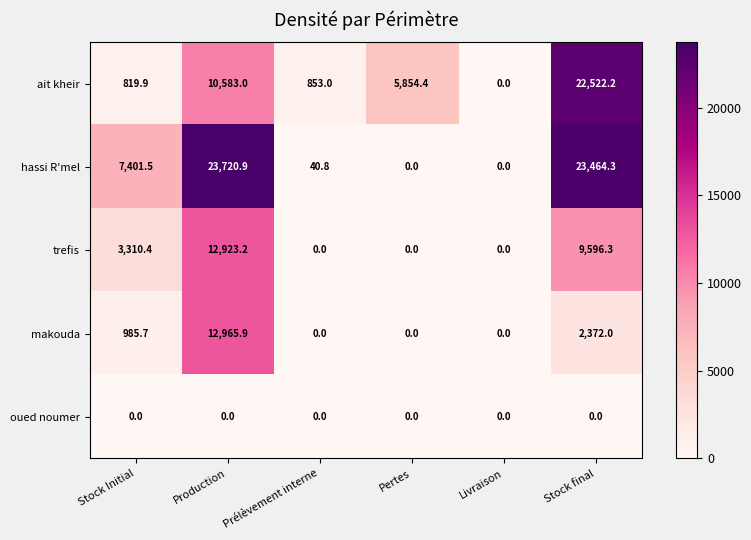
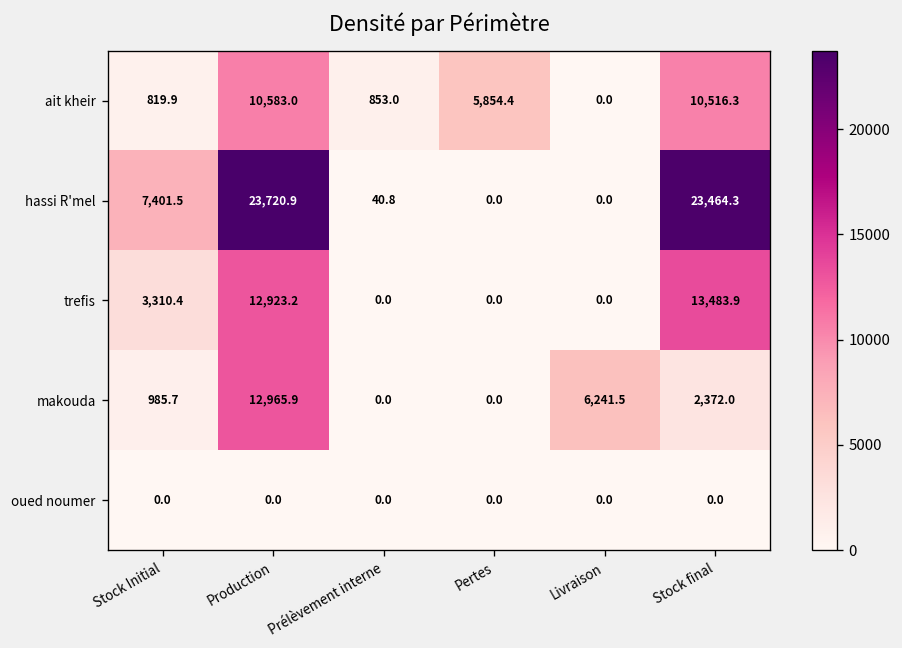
  {
    "ait kheir": {
      "Stock Initial": "819.9",
      "Production": "10,583.0",
      "Prélèvement interne": "853.0",
      "Pertes": "5,854.4",
      "Livraison": "0.0",
-     "Stock final": "22,522.2"
+     "Stock final": "10,516.3"
    },
    "hassi R'mel": {
      "Stock Initial": "7,401.5",
      "Production": "23,720.9",
      "Prélèvement interne": "40.8",
      "Pertes": "0.0",
      "Livraison": "0.0",
      "Stock final": "23,464.3"
    },
    "trefis": {
      "Stock Initial": "3,310.4",
      "Production": "12,923.2",
      "Prélèvement interne": "0.0",
      "Pertes": "0.0",
      "Livraison": "0.0",
-     "Stock final": "9,596.3"
+     "Stock final": "13,483.9"
    },
    "makouda": {
      "Stock Initial": "985.7",
      "Production": "12,965.9",
      "Prélèvement interne": "0.0",
      "Pertes": "0.0",
-     "Livraison": "0.0",
+     "Livraison": "6,241.5",
      "Stock final": "2,372.0"
    },
    "oued noumer": {
      "Stock Initial": "0.0",
      "Production": "0.0",
      "Prélèvement interne": "0.0",
      "Pertes": "0.0",
      "Livraison": "0.0",
      "Stock final": "0.0"
    }
  }
